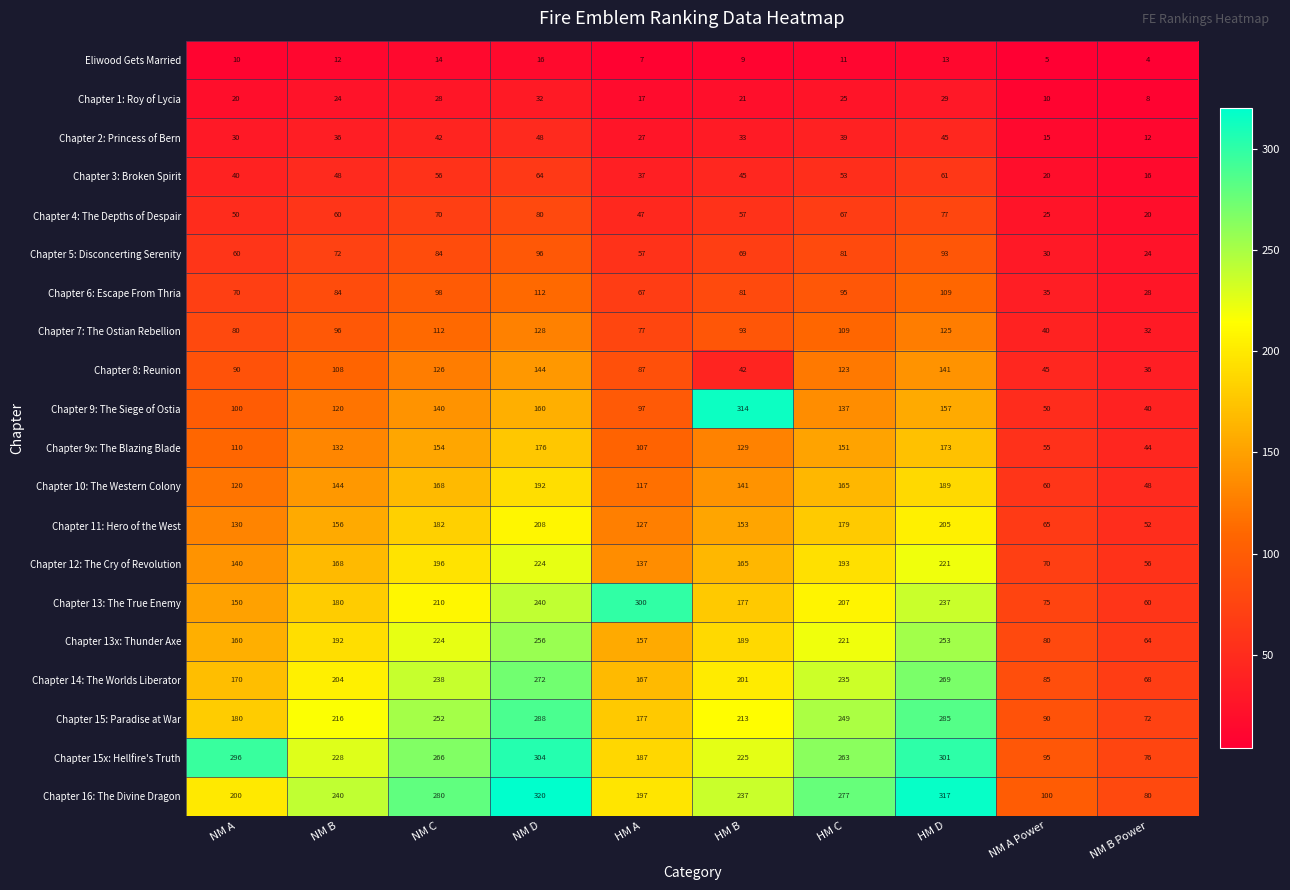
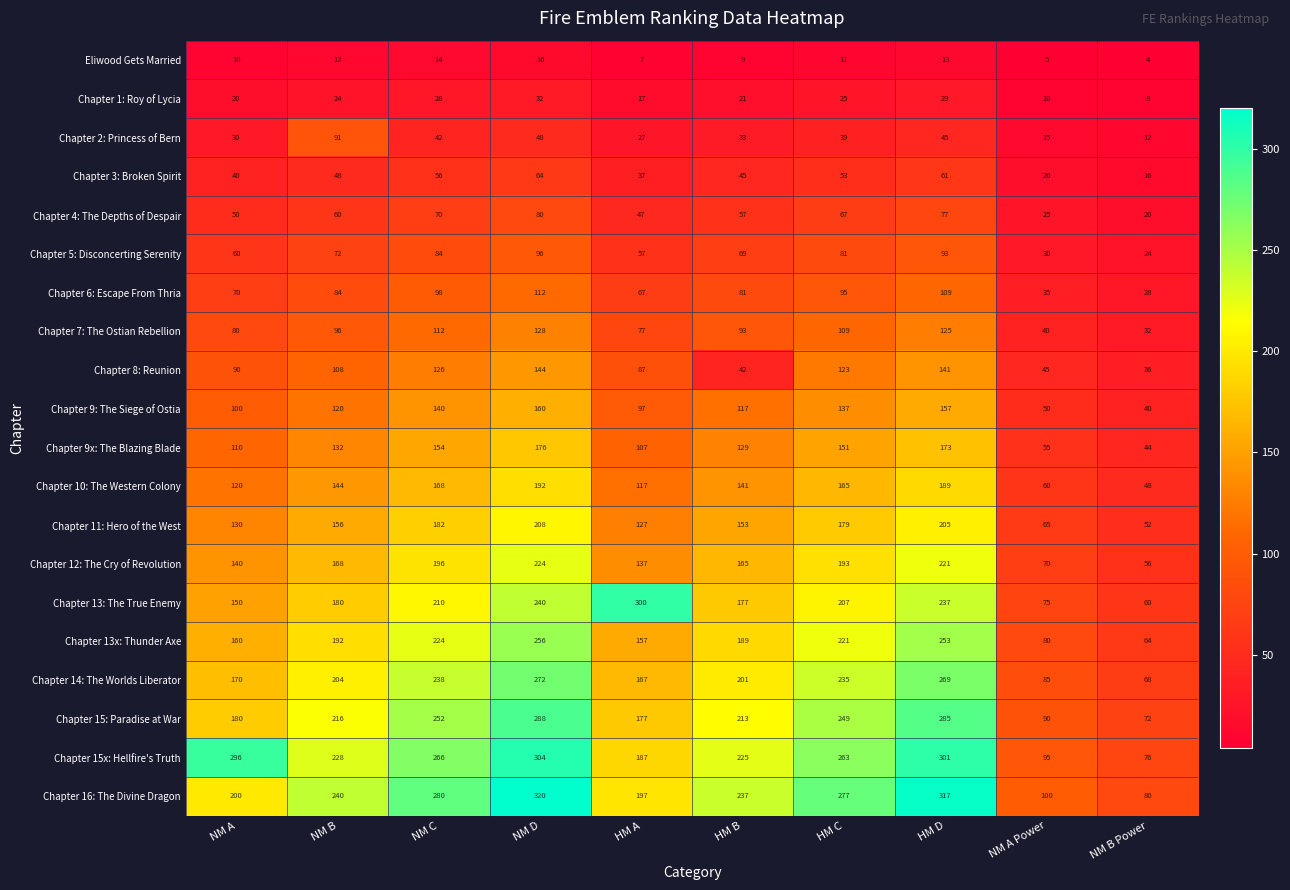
  {
    "Eliwood Gets Married": {
      "NM A": 10,
      "NM B": 12,
      "NM C": 14,
      "NM D": 16,
      "HM A": 7,
      "HM B": 9,
      "HM C": 11,
      "HM D": 13,
      "NM A Power": 5,
      "NM B Power": 4
    },
    "Chapter 1: Roy of Lycia": {
      "NM A": 20,
      "NM B": 24,
      "NM C": 28,
      "NM D": 32,
      "HM A": 17,
      "HM B": 21,
      "HM C": 25,
      "HM D": 29,
      "NM A Power": 10,
      "NM B Power": 8
    },
    "Chapter 2: Princess of Bern": {
      "NM A": 30,
-     "NM B": 36,
+     "NM B": 91,
      "NM C": 42,
      "NM D": 48,
      "HM A": 27,
      "HM B": 33,
      "HM C": 39,
      "HM D": 45,
      "NM A Power": 15,
      "NM B Power": 12
    },
    "Chapter 3: Broken Spirit": {
      "NM A": 40,
      "NM B": 48,
      "NM C": 56,
      "NM D": 64,
      "HM A": 37,
      "HM B": 45,
      "HM C": 53,
      "HM D": 61,
      "NM A Power": 20,
      "NM B Power": 16
    },
    "Chapter 4: The Depths of Despair": {
      "NM A": 50,
      "NM B": 60,
      "NM C": 70,
      "NM D": 80,
      "HM A": 47,
      "HM B": 57,
      "HM C": 67,
      "HM D": 77,
      "NM A Power": 25,
      "NM B Power": 20
    },
    "Chapter 5: Disconcerting Serenity": {
      "NM A": 60,
      "NM B": 72,
      "NM C": 84,
      "NM D": 96,
      "HM A": 57,
      "HM B": 69,
      "HM C": 81,
      "HM D": 93,
      "NM A Power": 30,
      "NM B Power": 24
    },
    "Chapter 6: Escape From Thria": {
      "NM A": 70,
      "NM B": 84,
      "NM C": 98,
      "NM D": 112,
      "HM A": 67,
      "HM B": 81,
      "HM C": 95,
      "HM D": 109,
      "NM A Power": 35,
      "NM B Power": 28
    },
    "Chapter 7: The Ostian Rebellion": {
      "NM A": 80,
      "NM B": 96,
      "NM C": 112,
      "NM D": 128,
      "HM A": 77,
      "HM B": 93,
      "HM C": 109,
      "HM D": 125,
      "NM A Power": 40,
      "NM B Power": 32
    },
    "Chapter 8: Reunion": {
      "NM A": 90,
      "NM B": 108,
      "NM C": 126,
      "NM D": 144,
      "HM A": 87,
      "HM B": 42,
      "HM C": 123,
      "HM D": 141,
      "NM A Power": 45,
      "NM B Power": 36
    },
    "Chapter 9: The Siege of Ostia": {
      "NM A": 100,
      "NM B": 120,
      "NM C": 140,
      "NM D": 160,
      "HM A": 97,
-     "HM B": 314,
+     "HM B": 117,
      "HM C": 137,
      "HM D": 157,
      "NM A Power": 50,
      "NM B Power": 40
    },
    "Chapter 9x: The Blazing Blade": {
      "NM A": 110,
      "NM B": 132,
      "NM C": 154,
      "NM D": 176,
      "HM A": 107,
      "HM B": 129,
      "HM C": 151,
      "HM D": 173,
      "NM A Power": 55,
      "NM B Power": 44
    },
    "Chapter 10: The Western Colony": {
      "NM A": 120,
      "NM B": 144,
      "NM C": 168,
      "NM D": 192,
      "HM A": 117,
      "HM B": 141,
      "HM C": 165,
      "HM D": 189,
      "NM A Power": 60,
      "NM B Power": 48
    },
    "Chapter 11: Hero of the West": {
      "NM A": 130,
      "NM B": 156,
      "NM C": 182,
      "NM D": 208,
      "HM A": 127,
      "HM B": 153,
      "HM C": 179,
      "HM D": 205,
      "NM A Power": 65,
      "NM B Power": 52
    },
    "Chapter 12: The Cry of Revolution": {
      "NM A": 140,
      "NM B": 168,
      "NM C": 196,
      "NM D": 224,
      "HM A": 137,
      "HM B": 165,
      "HM C": 193,
      "HM D": 221,
      "NM A Power": 70,
      "NM B Power": 56
    },
    "Chapter 13: The True Enemy": {
      "NM A": 150,
      "NM B": 180,
      "NM C": 210,
      "NM D": 240,
      "HM A": 300,
      "HM B": 177,
      "HM C": 207,
      "HM D": 237,
      "NM A Power": 75,
      "NM B Power": 60
    },
    "Chapter 13x: Thunder Axe": {
      "NM A": 160,
      "NM B": 192,
      "NM C": 224,
      "NM D": 256,
      "HM A": 157,
      "HM B": 189,
      "HM C": 221,
      "HM D": 253,
      "NM A Power": 80,
      "NM B Power": 64
    },
    "Chapter 14: The Worlds Liberator": {
      "NM A": 170,
      "NM B": 204,
      "NM C": 238,
      "NM D": 272,
      "HM A": 167,
      "HM B": 201,
      "HM C": 235,
      "HM D": 269,
      "NM A Power": 85,
      "NM B Power": 68
    },
    "Chapter 15: Paradise at War": {
      "NM A": 180,
      "NM B": 216,
      "NM C": 252,
      "NM D": 288,
      "HM A": 177,
      "HM B": 213,
      "HM C": 249,
      "HM D": 285,
      "NM A Power": 90,
      "NM B Power": 72
    },
    "Chapter 15x: Hellfire's Truth": {
      "NM A": 296,
      "NM B": 228,
      "NM C": 266,
      "NM D": 304,
      "HM A": 187,
      "HM B": 225,
      "HM C": 263,
      "HM D": 301,
      "NM A Power": 95,
      "NM B Power": 76
    },
    "Chapter 16: The Divine Dragon": {
      "NM A": 200,
      "NM B": 240,
      "NM C": 280,
      "NM D": 320,
      "HM A": 197,
      "HM B": 237,
      "HM C": 277,
      "HM D": 317,
      "NM A Power": 100,
      "NM B Power": 80
    }
  }
